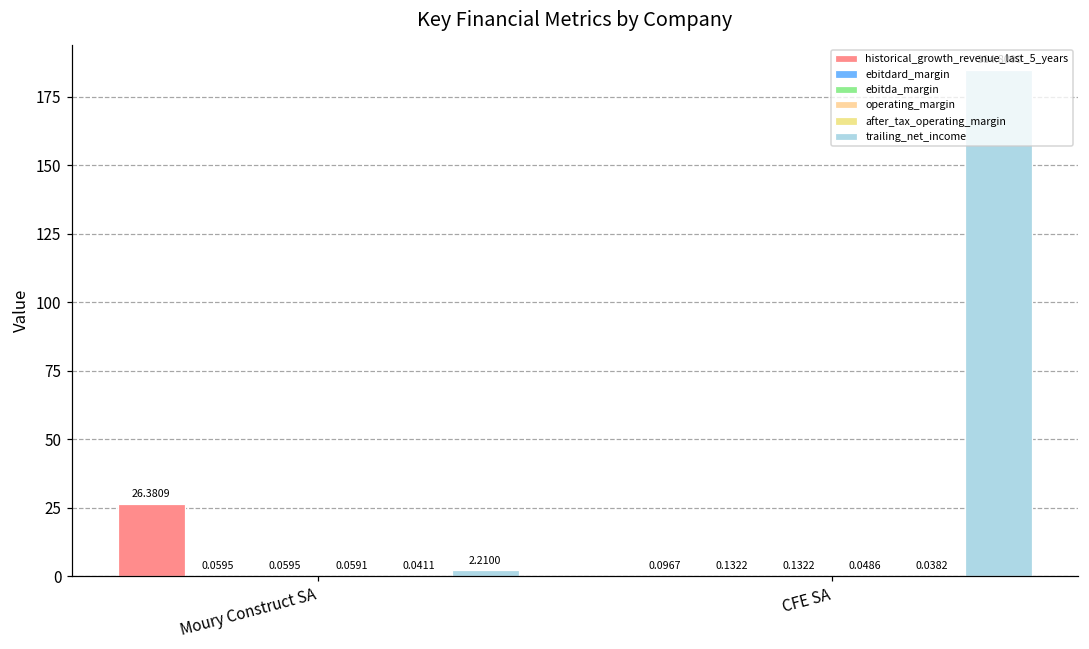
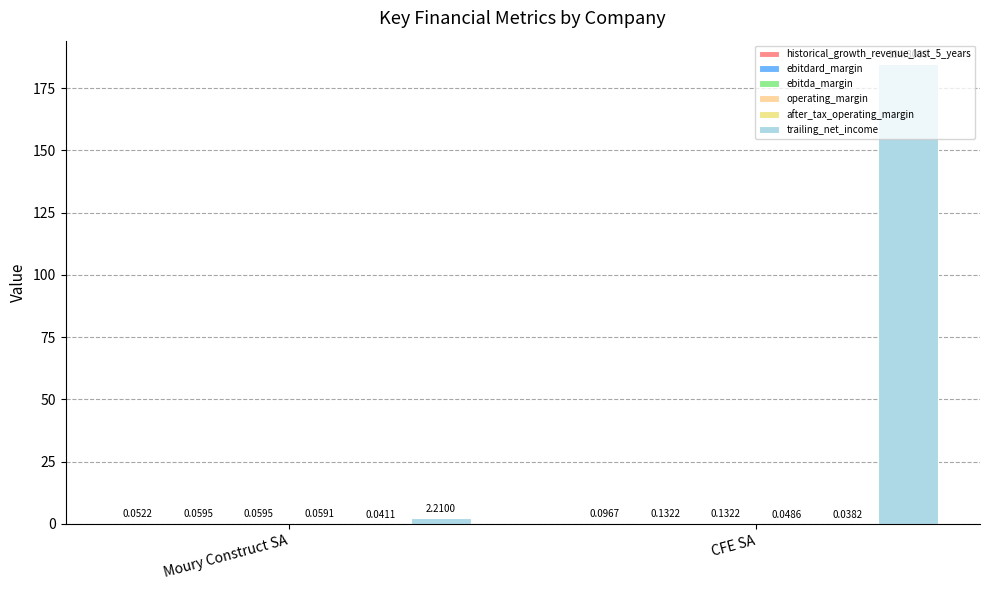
  {
    "historical_growth_revenue_last_5_years": {
-     "Moury Construct SA": 26.3809,
+     "Moury Construct SA": 0.0522,
      "CFE SA": 0.0967
    },
    "ebitdard_margin": {
      "Moury Construct SA": 0.0595,
      "CFE SA": 0.1322
    },
    "ebitda_margin": {
      "Moury Construct SA": 0.0595,
      "CFE SA": 0.1322
    },
    "trailing_net_income": {
      "Moury Construct SA": 2.2100
    }
  }
